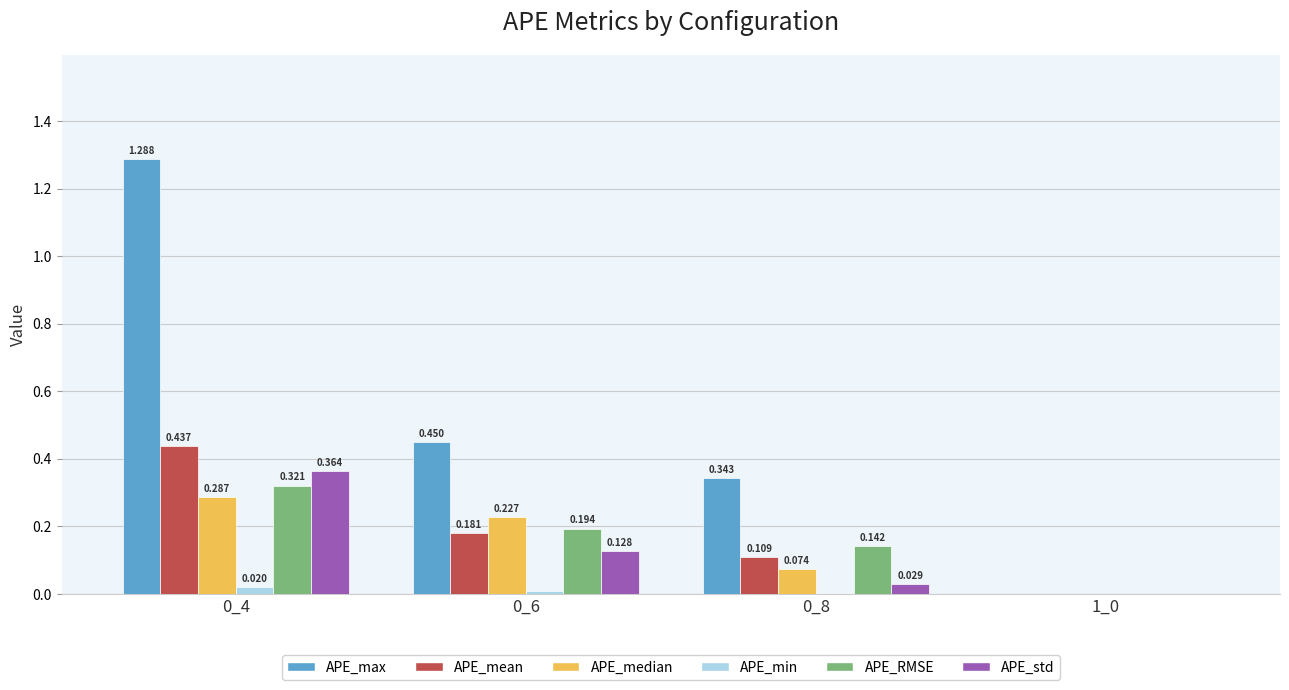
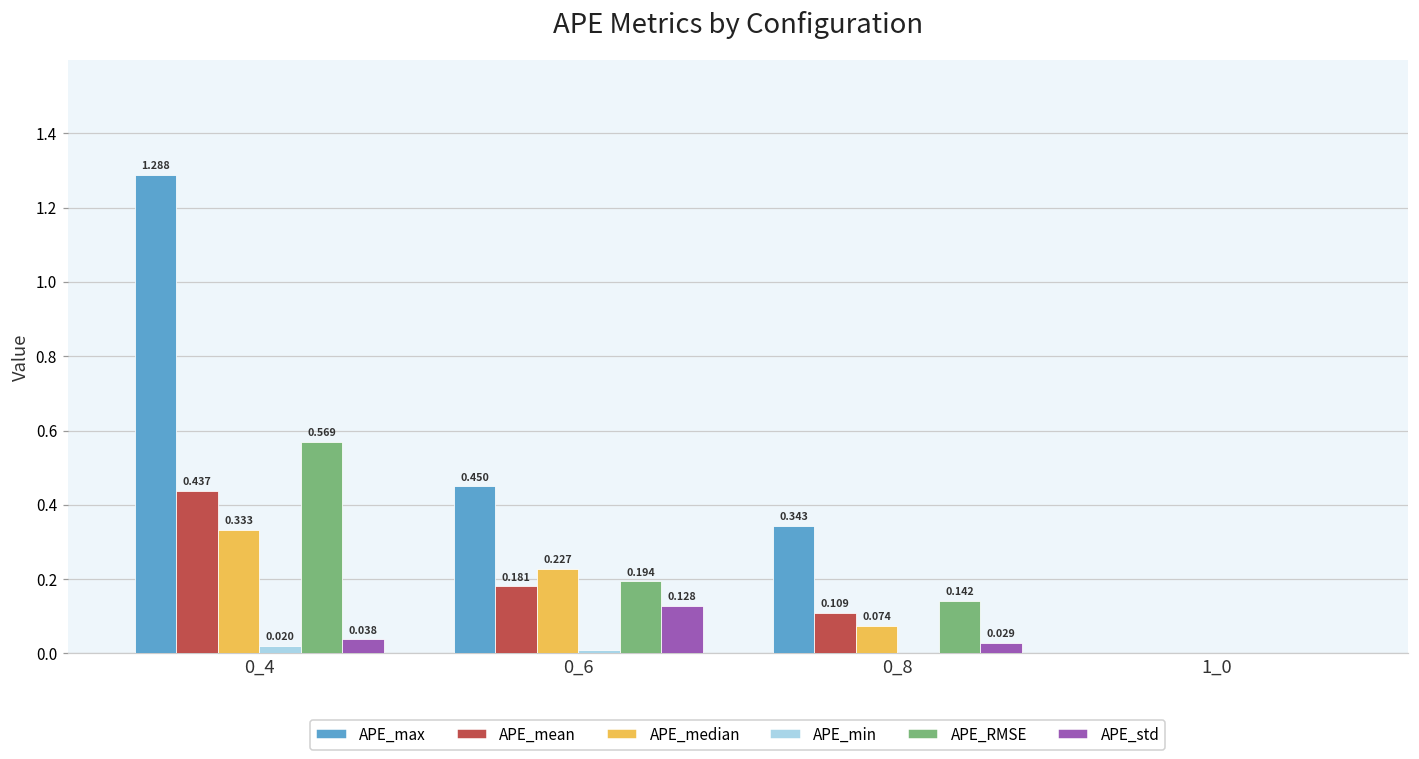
  {
    "APE_max": {
      "0_4": 1.288,
      "0_6": 0.450,
      "0_8": 0.343
    },
    "APE_mean": {
      "0_4": 0.437,
      "0_6": 0.181,
      "0_8": 0.109
    },
    "APE_median": {
-     "0_4": 0.287,
+     "0_4": 0.333,
      "0_6": 0.227,
      "0_8": 0.074
    },
    "APE_min": {
      "0_4": 0.020
    },
    "APE_RMSE": {
-     "0_4": 0.321,
+     "0_4": 0.569,
      "0_6": 0.194,
      "0_8": 0.142
    },
    "APE_std": {
-     "0_4": 0.364,
+     "0_4": 0.038,
      "0_6": 0.128,
      "0_8": 0.029
    }
  }
